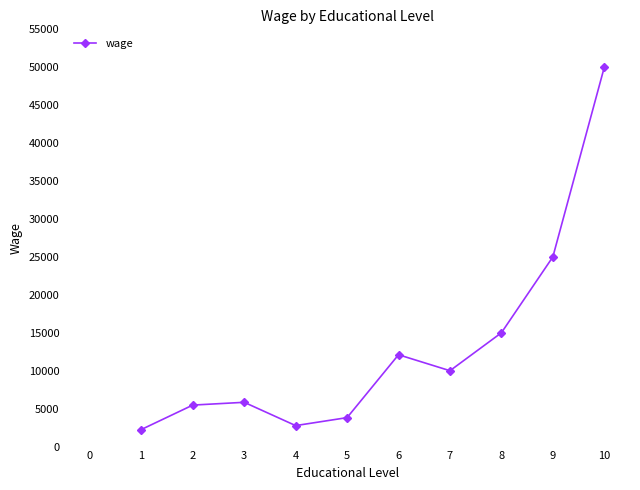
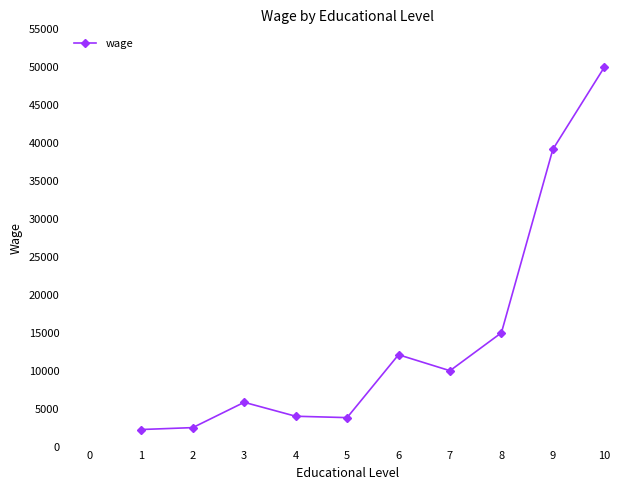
  {
    "1": 2000,
-   "2": 5000,
+   "2": 3000,
    "3": 6000,
-   "4": 3000,
+   "4": 4000,
    "5": 4000,
    "6": 12000,
    "7": 10000,
    "8": 15000,
-   "9": 25000,
+   "9": 39000,
    "10": 50000
  }
